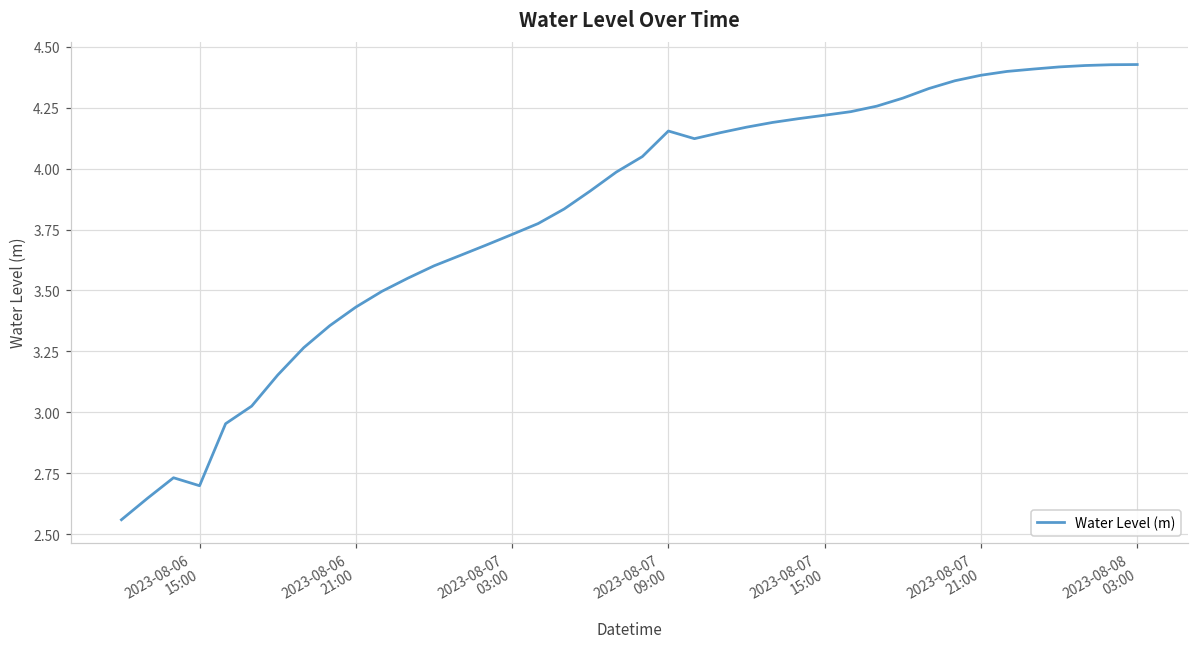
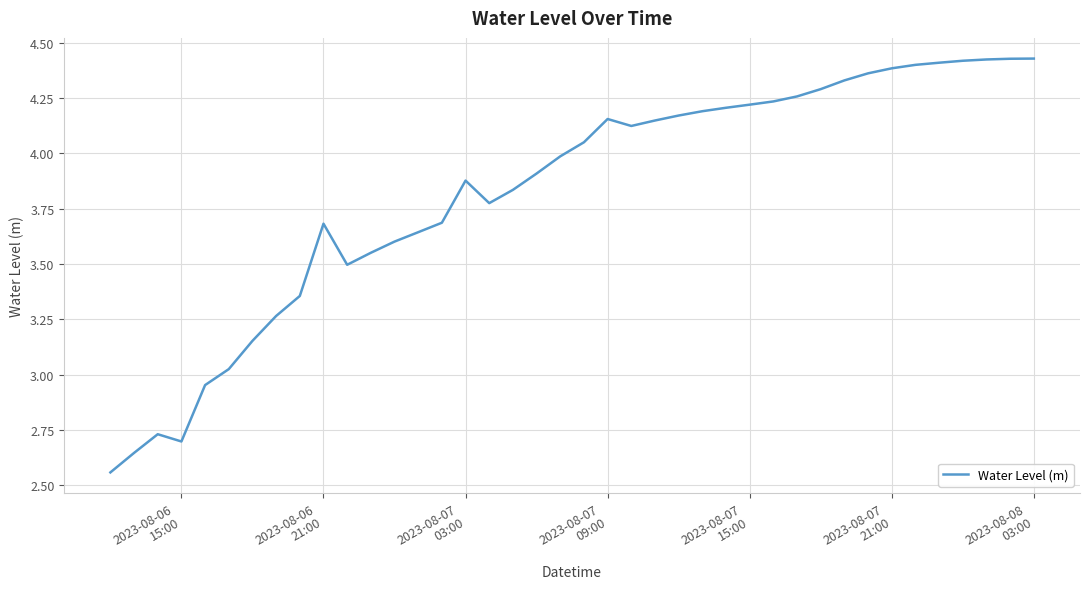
  {
    "2023-08-06 15:00": 2.70,
-   "2023-08-06 21:00": 3.43,
-   "2023-08-07 03:00": 3.73,
+   "2023-08-06 21:00": 3.68,
+   "2023-08-07 03:00": 3.88,
    "2023-08-07 09:00": 4.15,
    "2023-08-07 15:00": 4.22,
    "2023-08-07 21:00": 4.38,
    "2023-08-08 03:00": 4.43
  }
